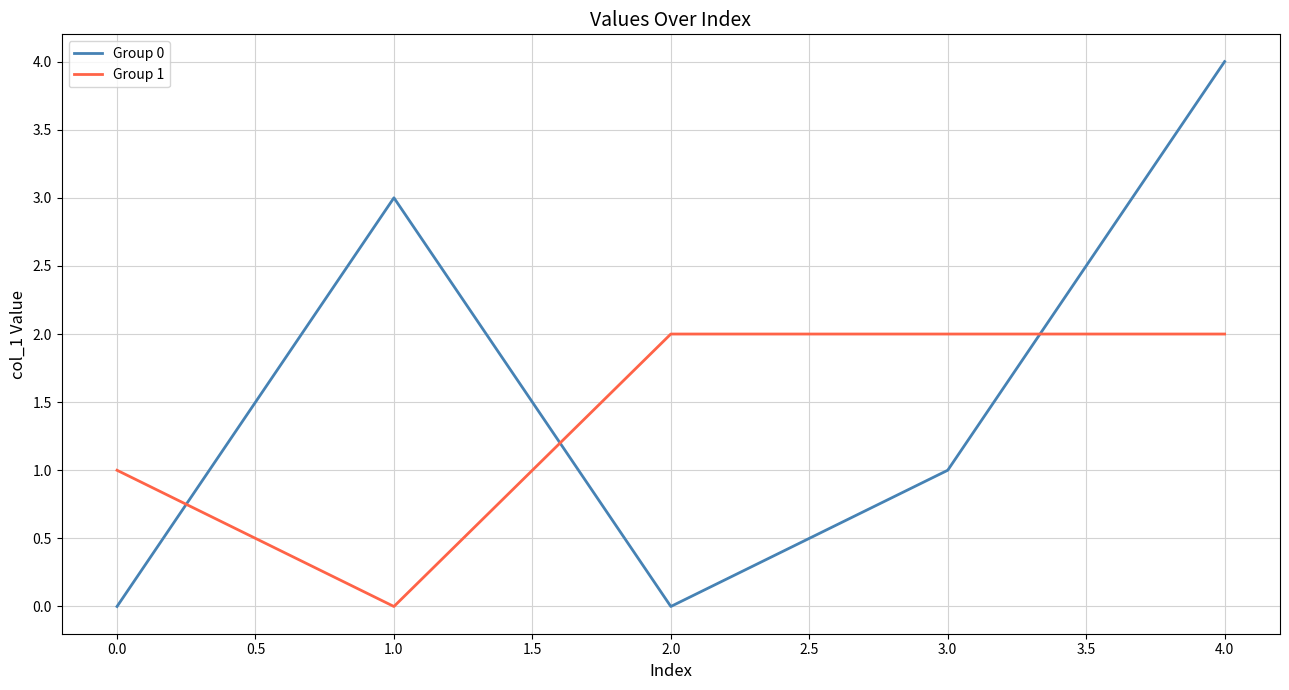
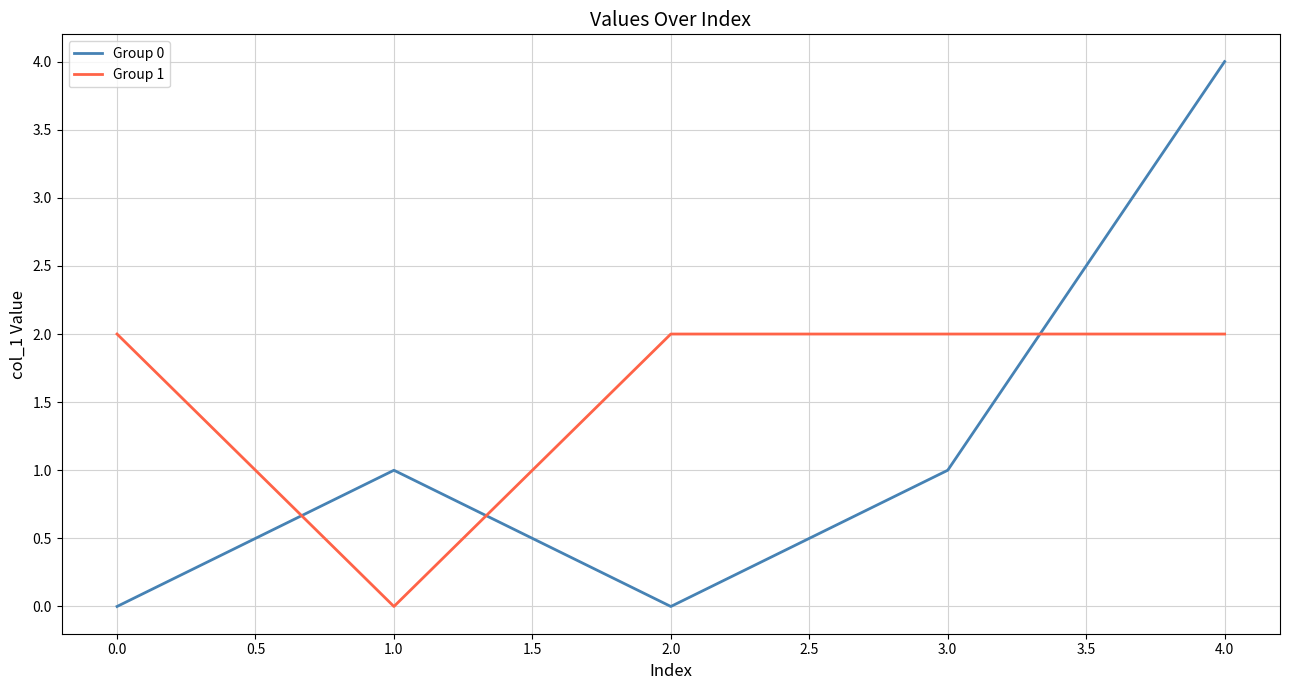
  {
    "Group 0": {
      "0.0": 0,
-     "1.0": 3,
+     "1.0": 1,
      "2.0": 0,
      "3.0": 1,
      "4.0": 4
    },
    "Group 1": {
-     "0.0": 1,
+     "0.0": 2,
      "1.0": 0,
      "2.0": 2,
      "3.0": 2,
      "4.0": 2
    }
  }
